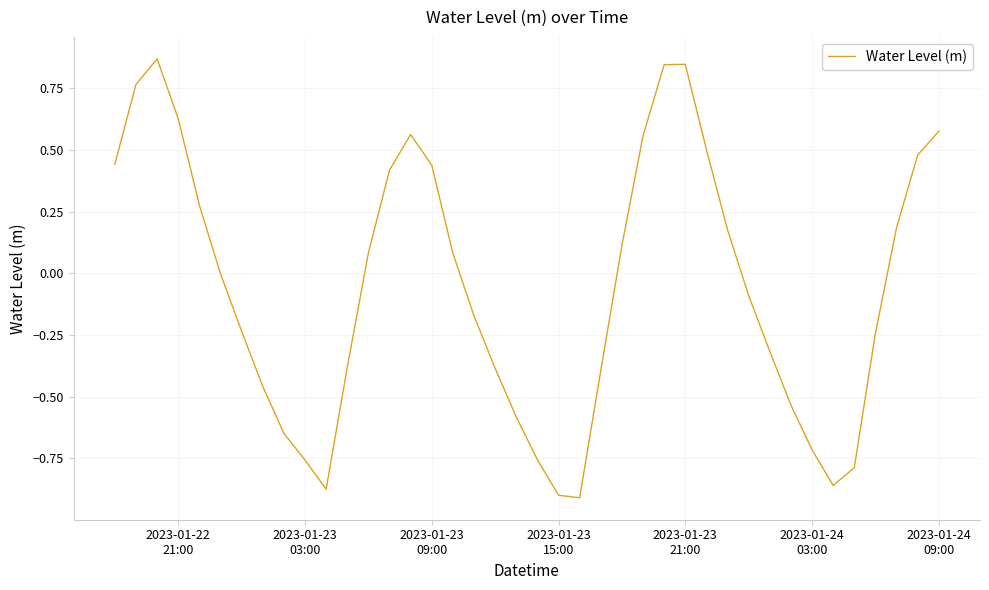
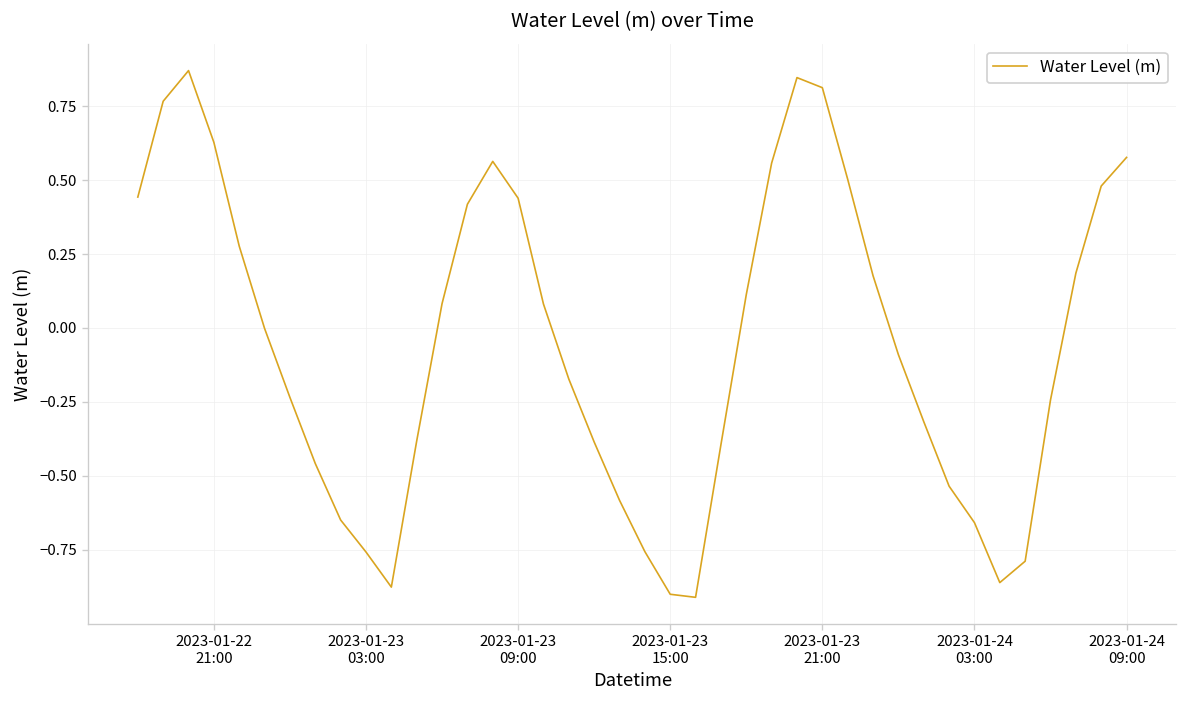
  {
    "2023-01-22 21:00": 0.63,
    "2023-01-23 03:00": -0.76,
    "2023-01-23 09:00": 0.44,
    "2023-01-23 15:00": -0.90,
-   "2023-01-23 21:00": 0.85,
-   "2023-01-24 03:00": -0.72,
+   "2023-01-23 21:00": 0.81,
+   "2023-01-24 03:00": -0.66,
    "2023-01-24 09:00": 0.58
  }
